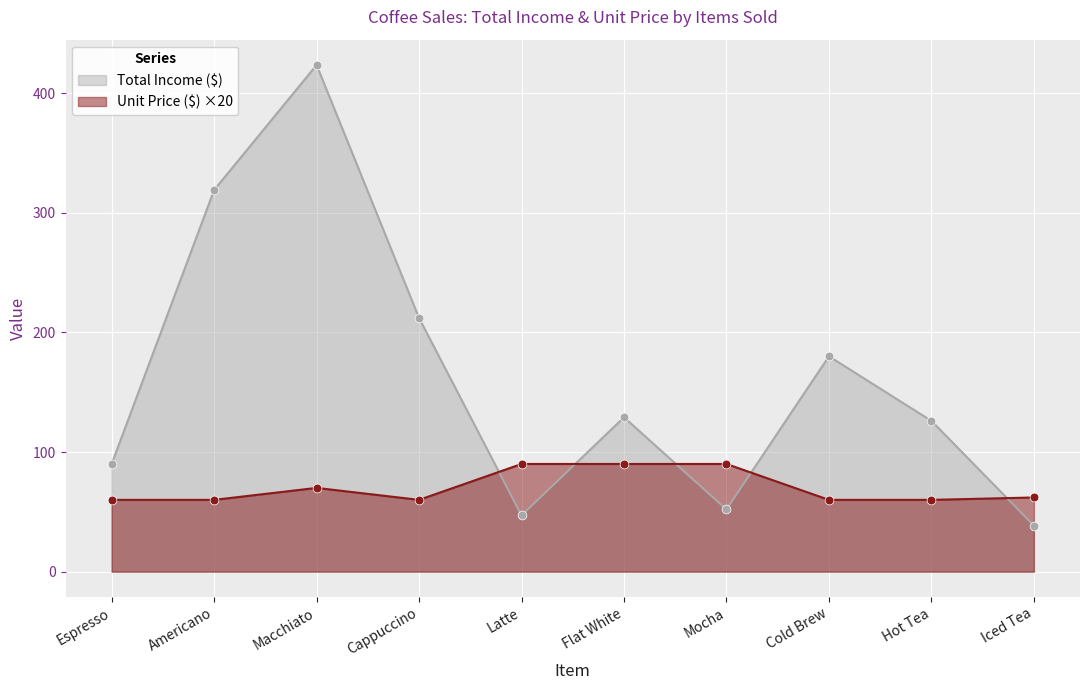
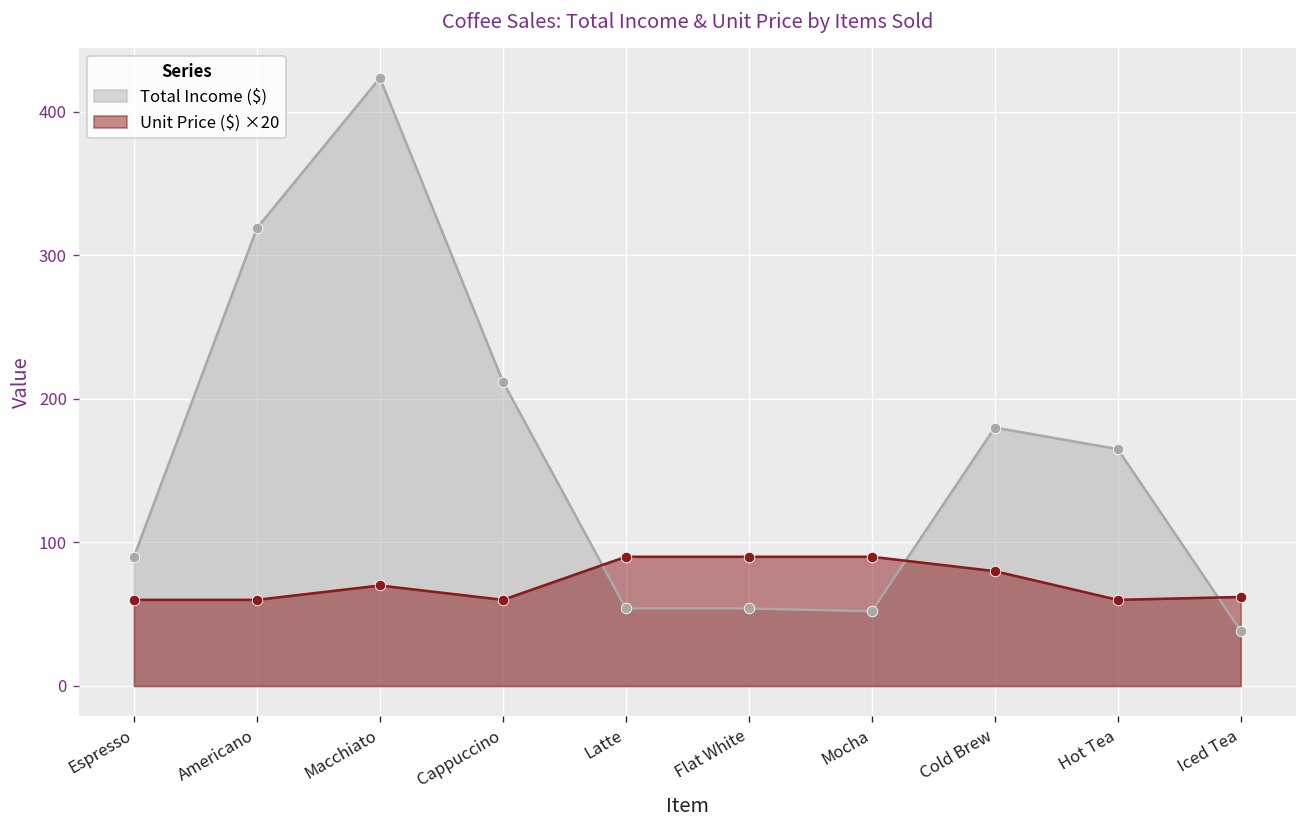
  {
    "Total Income ($)": {
      "Espresso": 90,
      "Americano": 319,
      "Macchiato": 424,
      "Cappuccino": 212,
-     "Latte": 47,
-     "Flat White": 129,
+     "Latte": 54,
+     "Flat White": 54,
      "Mocha": 52,
      "Cold Brew": 180,
-     "Hot Tea": 126,
+     "Hot Tea": 165,
      "Iced Tea": 39
    },
    "Unit Price ($) ×20": {
      "Espresso": 60,
      "Americano": 60,
      "Macchiato": 70,
      "Cappuccino": 60,
      "Latte": 90,
      "Flat White": 90,
      "Mocha": 90,
-     "Cold Brew": 60,
+     "Cold Brew": 80,
      "Hot Tea": 60,
      "Iced Tea": 62
    }
  }
